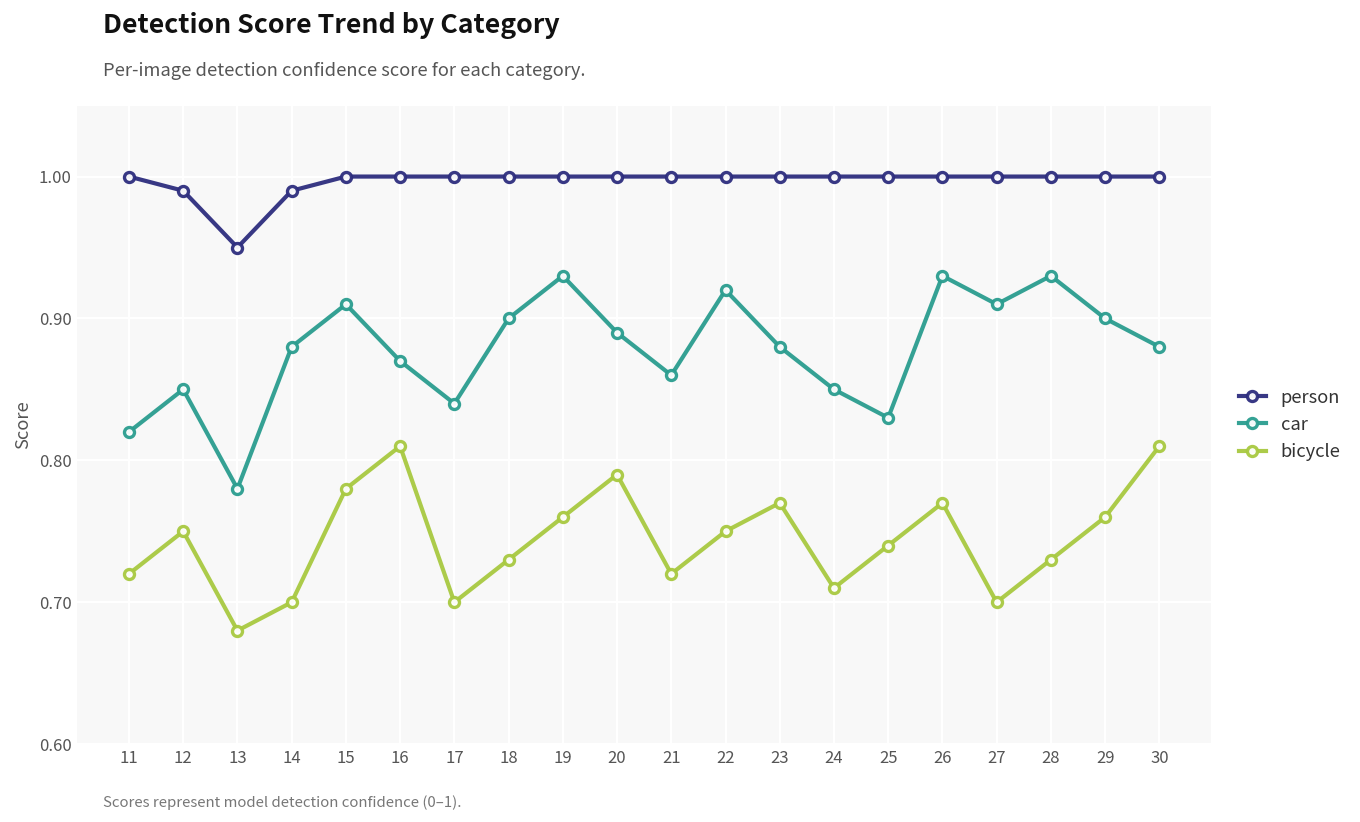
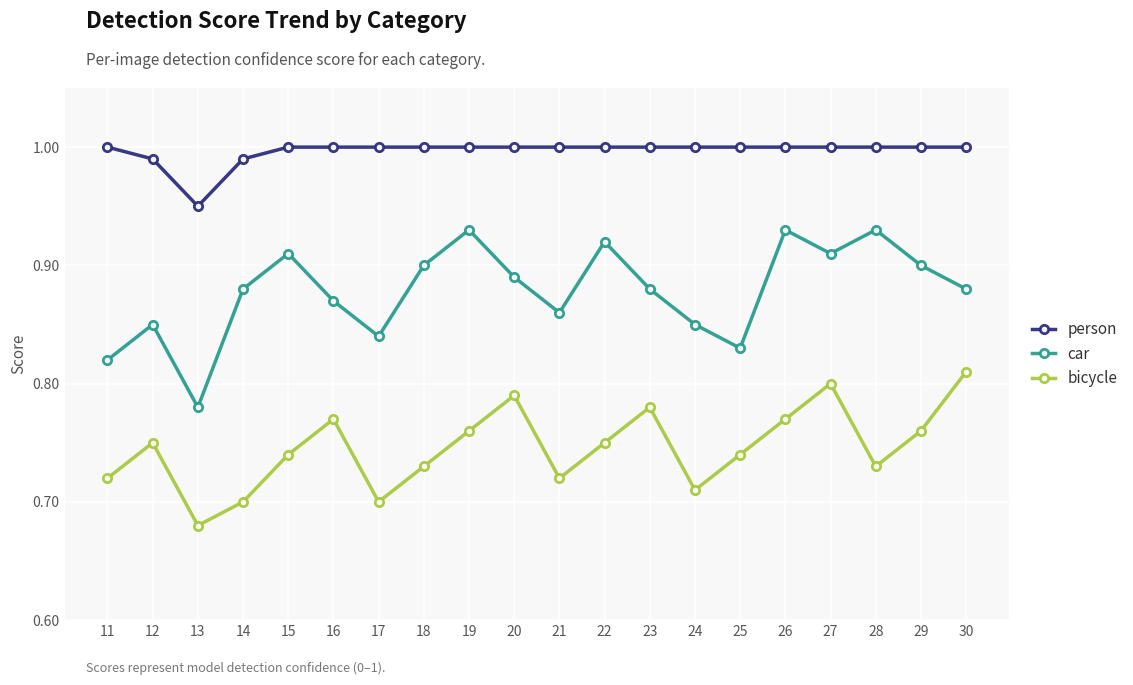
  {
    "person": {
      "11": 1.00,
      "12": 0.99,
      "13": 0.95,
      "14": 0.99,
      "15": 1.00,
      "16": 1.00,
      "17": 1.00,
      "18": 1.00,
      "19": 1.00,
      "20": 1.00,
      "21": 1.00,
      "22": 1.00,
      "23": 1.00,
      "24": 1.00,
      "25": 1.00,
      "26": 1.00,
      "27": 1.00,
      "28": 1.00,
      "29": 1.00,
      "30": 1.00
    },
    "car": {
      "11": 0.82,
      "12": 0.85,
      "13": 0.78,
      "14": 0.88,
      "15": 0.91,
      "16": 0.87,
      "17": 0.84,
      "18": 0.90,
      "19": 0.93,
      "20": 0.89,
      "21": 0.86,
      "22": 0.92,
      "23": 0.88,
      "24": 0.85,
      "25": 0.83,
      "26": 0.93,
      "27": 0.91,
      "28": 0.93,
      "29": 0.90,
      "30": 0.88
    },
    "bicycle": {
      "11": 0.72,
      "12": 0.75,
      "13": 0.68,
      "14": 0.70,
-     "15": 0.78,
-     "16": 0.81,
+     "15": 0.74,
+     "16": 0.77,
      "17": 0.70,
      "18": 0.73,
      "19": 0.76,
      "20": 0.79,
      "21": 0.72,
      "22": 0.75,
-     "23": 0.77,
+     "23": 0.78,
      "24": 0.71,
      "25": 0.74,
      "26": 0.77,
-     "27": 0.7,
+     "27": 0.8,
      "28": 0.73,
      "29": 0.76,
      "30": 0.81
    }
  }
